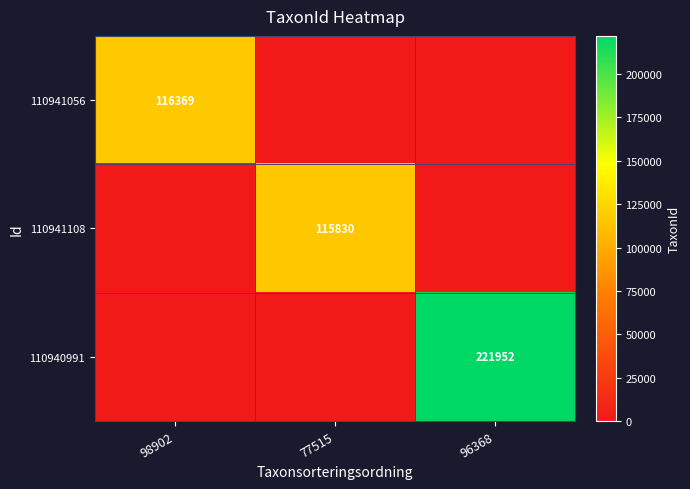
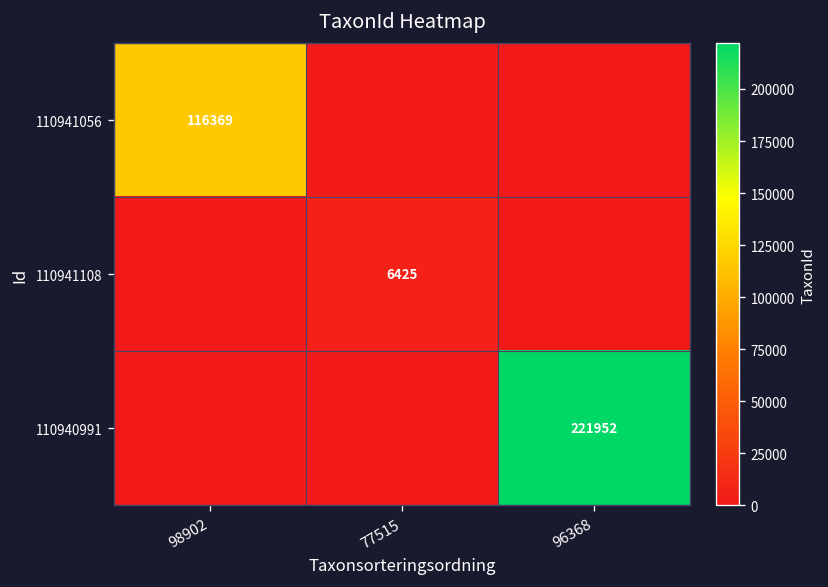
  {
    "110941056": {
      "98902": 116369
    },
    "110941108": {
-     "77515": 115830
+     "77515": 6425
    },
    "110940991": {
      "96368": 221952
    }
  }
